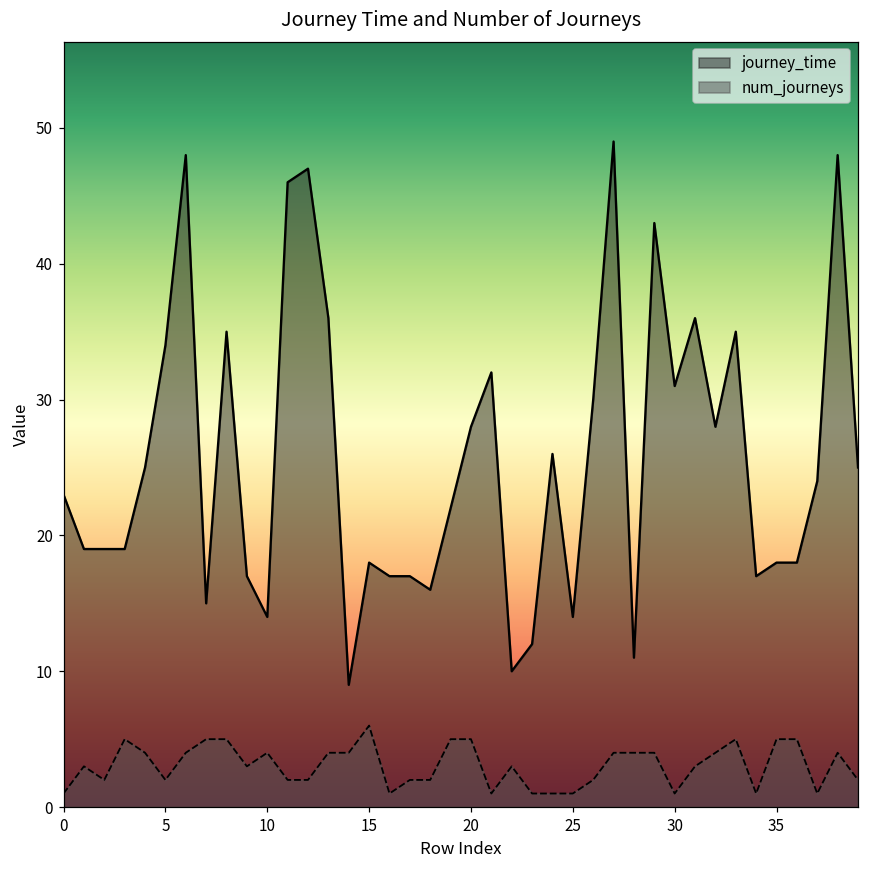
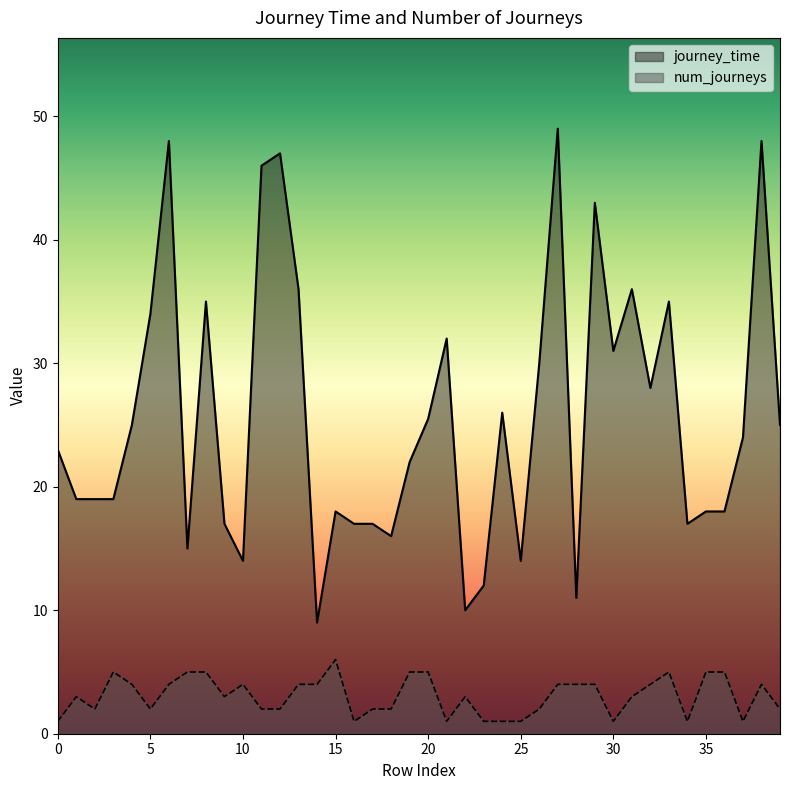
  {
    "journey_time": {
      "0": 23.0,
      "5": 34.0,
      "10": 14.0,
      "15": 18.0,
-     "20": 28.0,
+     "20": 25.5,
      "25": 14.0,
      "30": 31.0,
      "35": 18.0
    },
    "num_journeys": {
      "0": 1.0,
      "5": 2.0,
      "10": 4.0,
      "15": 6.0,
      "20": 5.0,
      "25": 1.0,
      "30": 1.0,
      "35": 5.0
    }
  }
